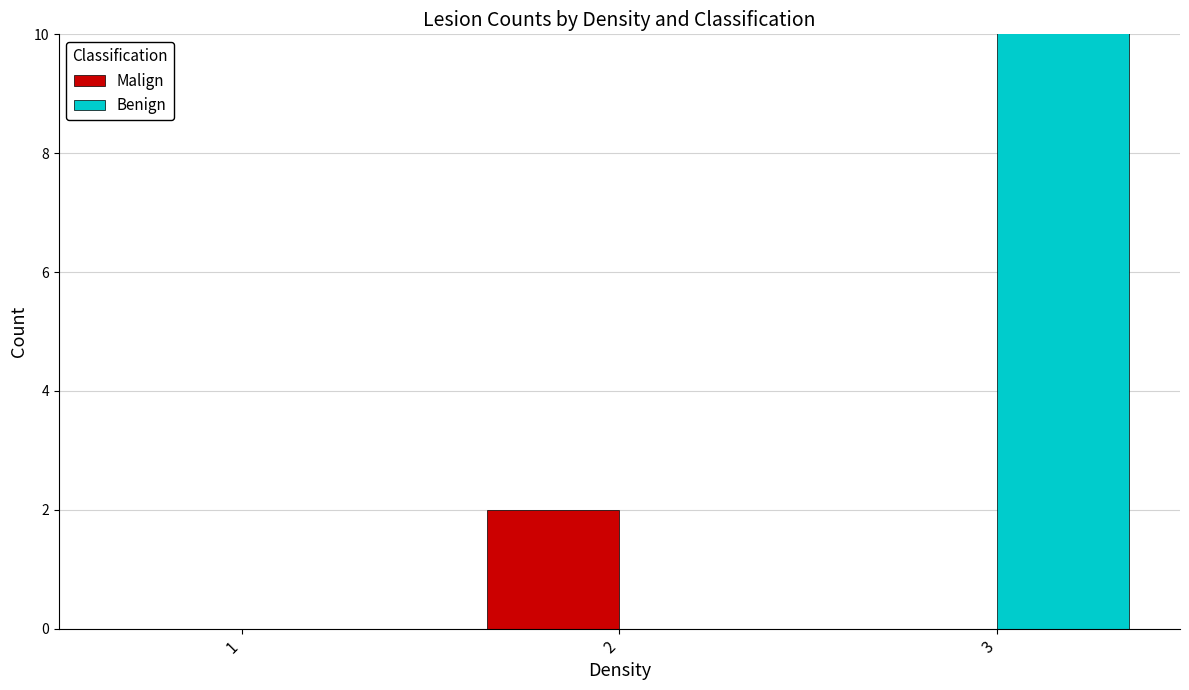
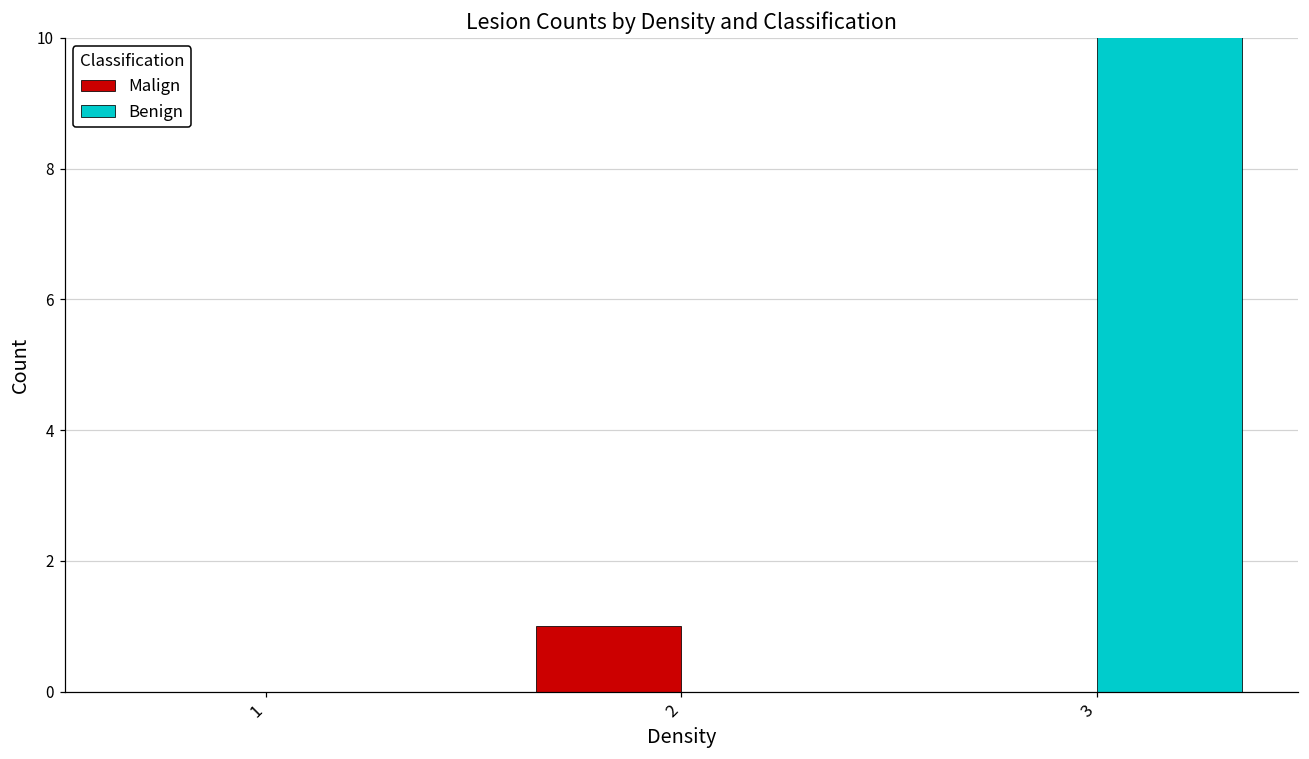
  {
    "Malign": {
      "1": 0,
-     "2": 2,
+     "2": 1,
      "3": 0
    },
    "Benign": {
      "1": 0,
      "2": 0
    }
  }
